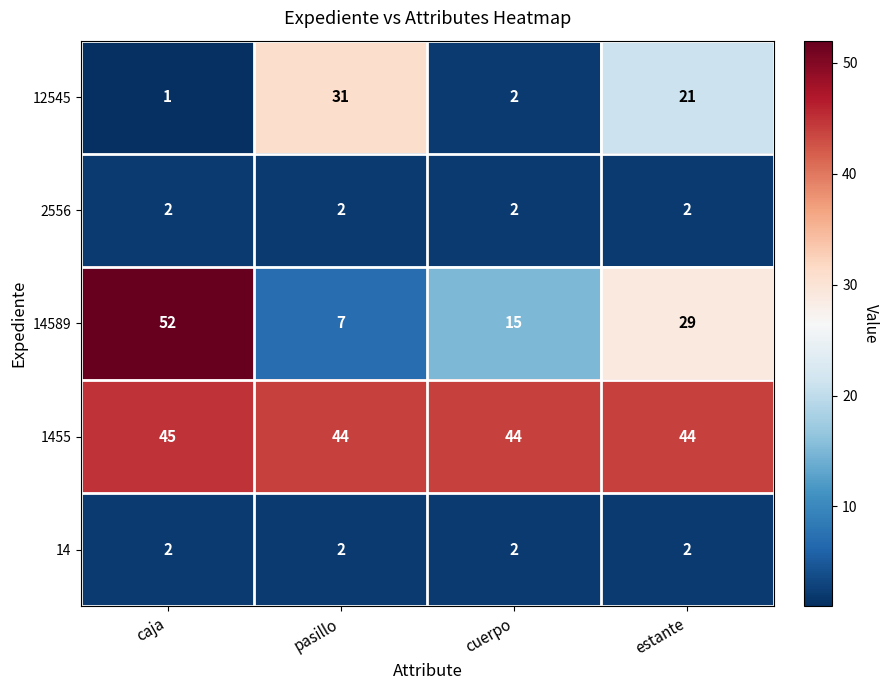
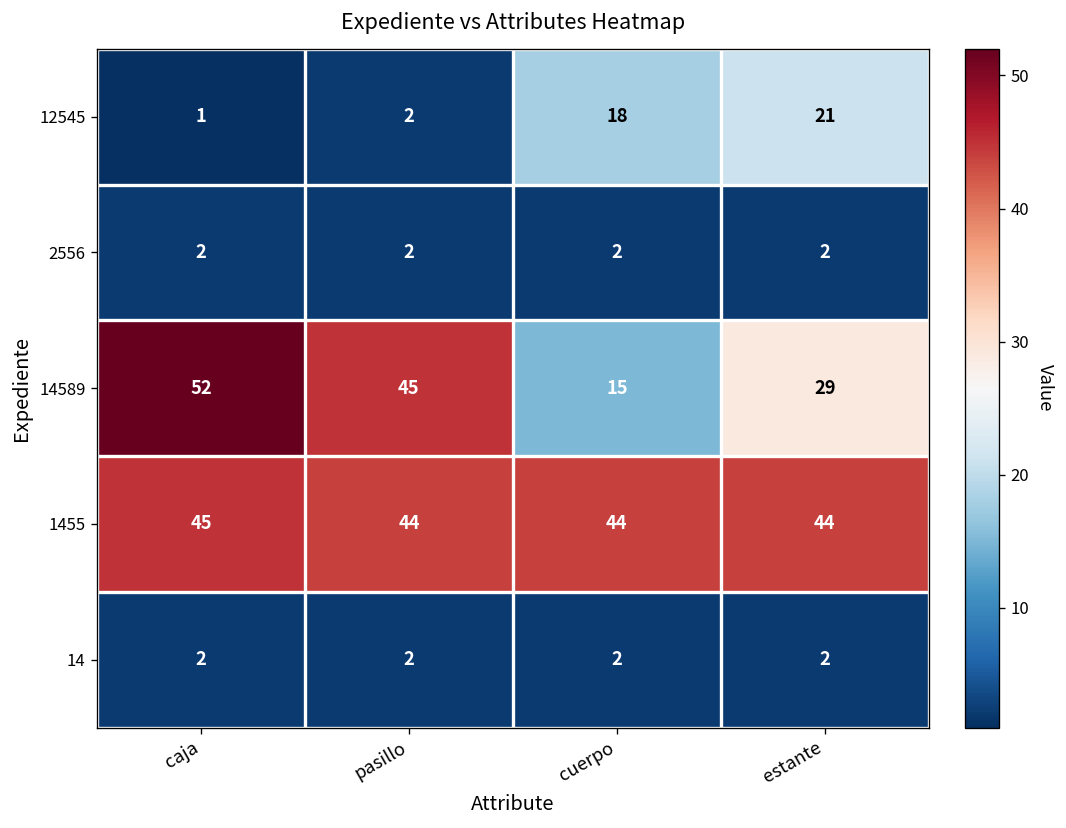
  {
    "12545": {
      "caja": 1,
-     "pasillo": 31,
-     "cuerpo": 2,
+     "pasillo": 2,
+     "cuerpo": 18,
      "estante": 21
    },
    "2556": {
      "caja": 2,
      "pasillo": 2,
      "cuerpo": 2,
      "estante": 2
    },
    "14589": {
      "caja": 52,
-     "pasillo": 7,
+     "pasillo": 45,
      "cuerpo": 15,
      "estante": 29
    },
    "1455": {
      "caja": 45,
      "pasillo": 44,
      "cuerpo": 44,
      "estante": 44
    },
    "14": {
      "caja": 2,
      "pasillo": 2,
      "cuerpo": 2,
      "estante": 2
    }
  }
